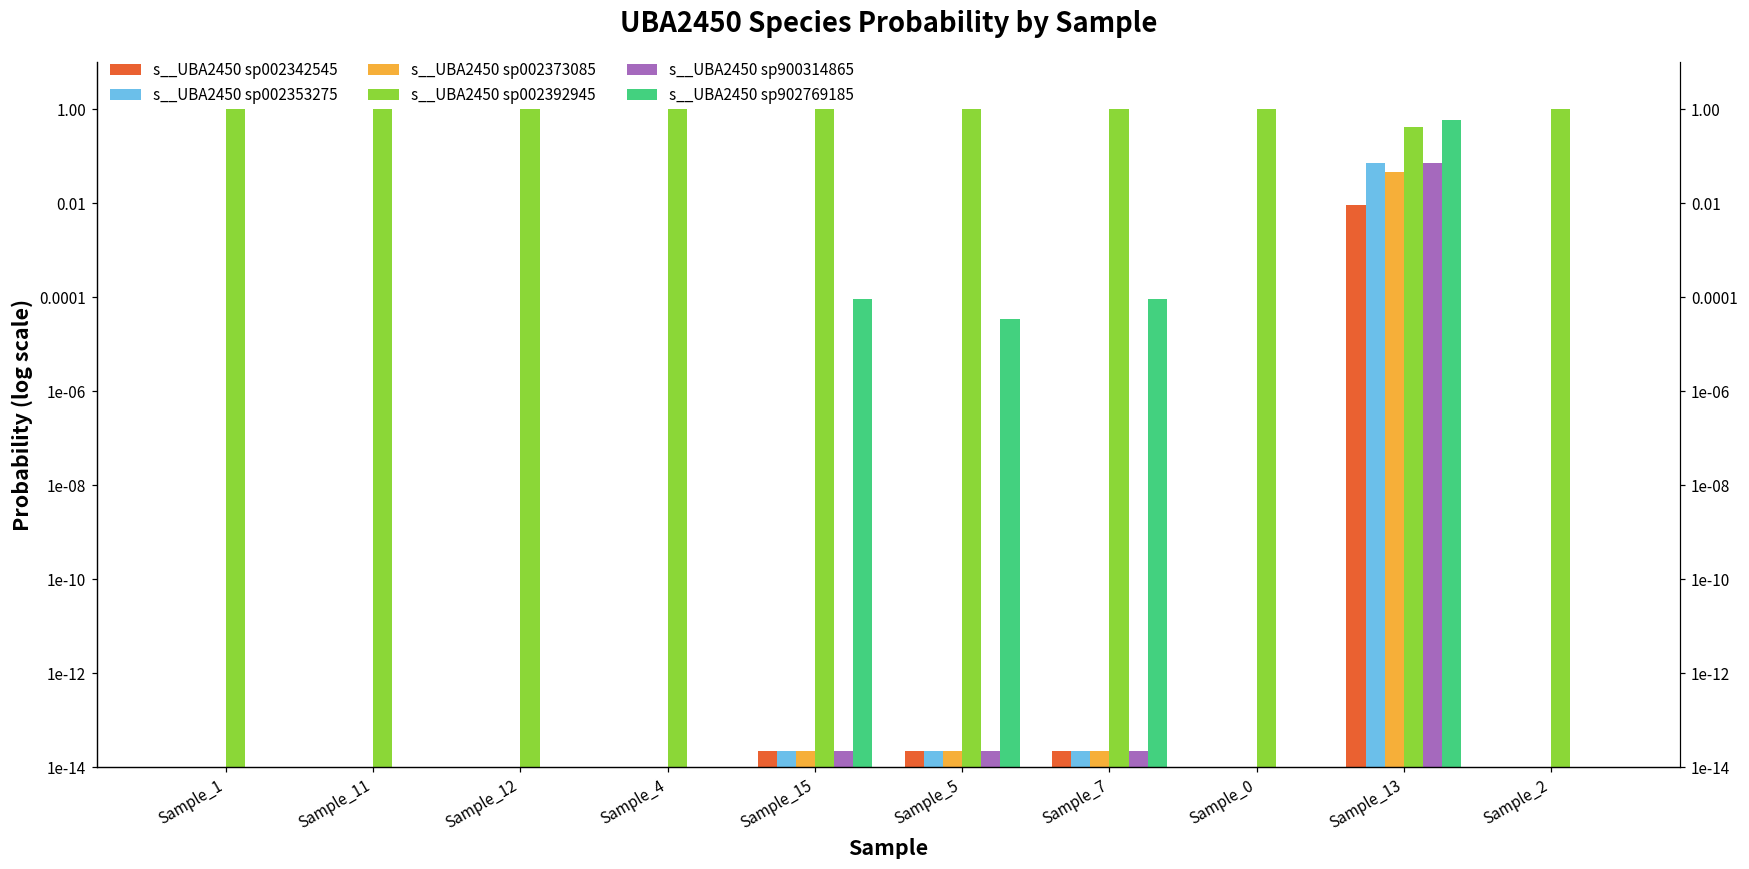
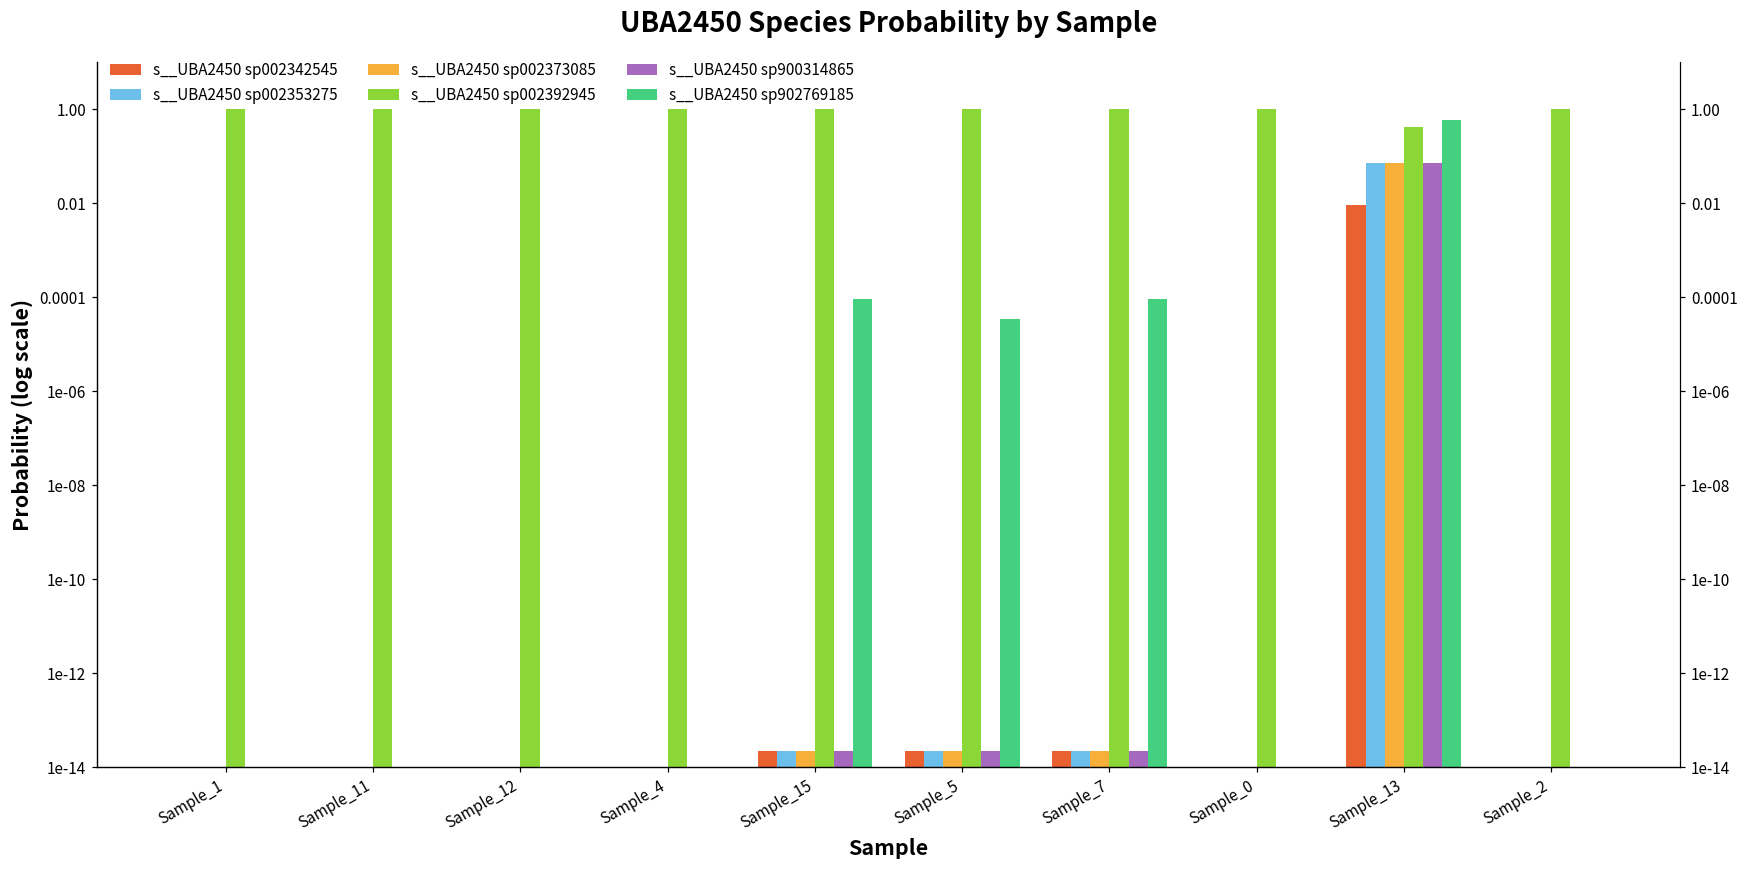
  {
    "s__UBA2450 sp002342545": {
      "Sample_1": 0.000000000000,
      "Sample_11": 0.000000000000,
      "Sample_12": 0.000000000000,
      "Sample_4": 0.000000000000,
      "Sample_15": 0.000000000000,
      "Sample_5": 0.000000000000,
      "Sample_7": 0.000000000000,
      "Sample_0": 0.000000000000,
      "Sample_13": 0.01,
      "Sample_2": 0.000000000000
    },
    "s__UBA2450 sp002353275": {
      "Sample_1": 0.000000000000,
      "Sample_11": 0.000000000000,
      "Sample_12": 0.000000000000,
      "Sample_4": 0.000000000000,
      "Sample_15": 0.000000000000,
      "Sample_5": 0.000000000000,
      "Sample_7": 0.000000000000,
      "Sample_0": 0.000000000000,
      "Sample_13": 0.07,
      "Sample_2": 0.000000000000
    },
    "s__UBA2450 sp002373085": {
      "Sample_1": 0.000000000000,
      "Sample_11": 0.000000000000,
      "Sample_12": 0.000000000000,
      "Sample_4": 0.000000000000,
      "Sample_15": 0.000000000000,
      "Sample_5": 0.000000000000,
      "Sample_7": 0.000000000000,
      "Sample_0": 0.000000000000,
-     "Sample_13": 0.05,
+     "Sample_13": 0.07,
      "Sample_2": 0.000000000000
    },
    "s__UBA2450 sp002392945": {
      "Sample_1": 1.0,
      "Sample_11": 1.0,
      "Sample_12": 1.0,
      "Sample_4": 1.0,
      "Sample_15": 1.0,
      "Sample_5": 1.0,
      "Sample_7": 1.0,
      "Sample_0": 1.0,
      "Sample_13": 0.4,
      "Sample_2": 1.0
    },
    "s__UBA2450 sp900314865": {
      "Sample_1": 0.000000000000,
      "Sample_11": 0.000000000000,
      "Sample_12": 0.000000000000,
      "Sample_4": 0.000000000000,
      "Sample_15": 0.000000000000,
      "Sample_5": 0.000000000000,
      "Sample_7": 0.000000000000,
      "Sample_0": 0.000000000000,
      "Sample_13": 0.07,
      "Sample_2": 0.000000000000
    },
    "s__UBA2450 sp902769185": {
      "Sample_1": 0.000000000000,
      "Sample_11": 0.000000000000,
      "Sample_12": 0.000000000000,
      "Sample_4": 0.000000000000,
      "Sample_15": 0.00009,
      "Sample_5": 0.00003,
      "Sample_7": 0.00009,
      "Sample_0": 0.000000000000,
      "Sample_13": 0.6,
      "Sample_2": 0.000000000000
    }
  }
